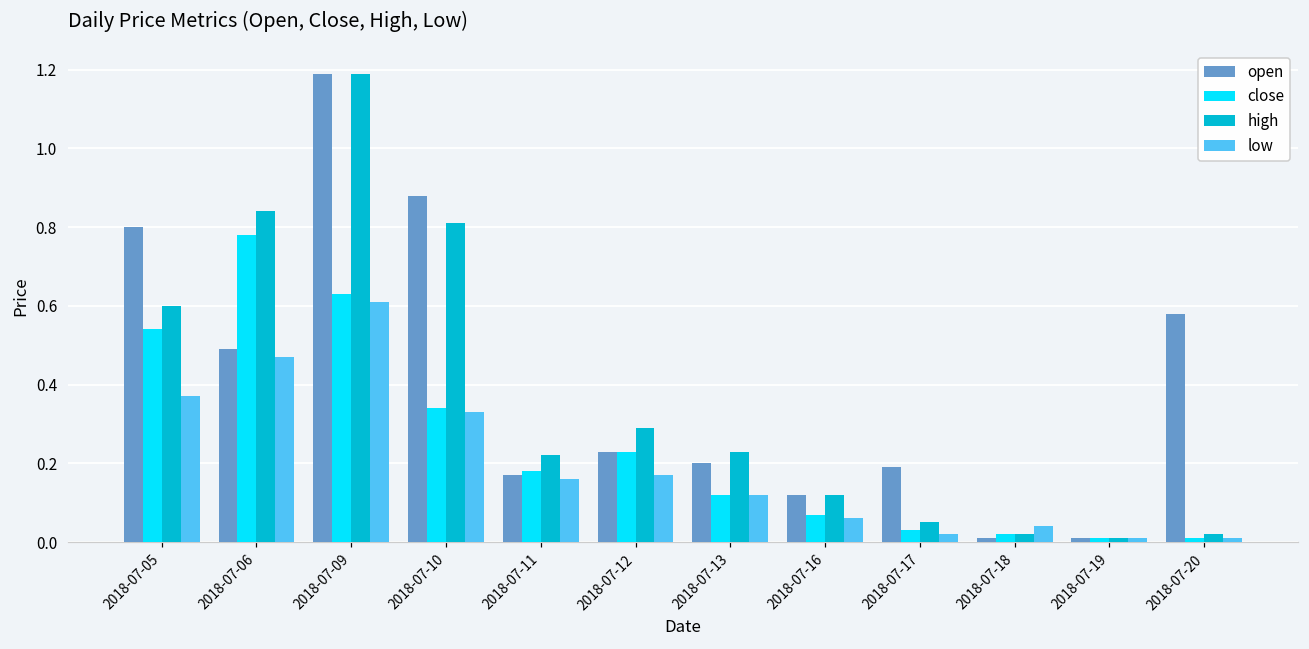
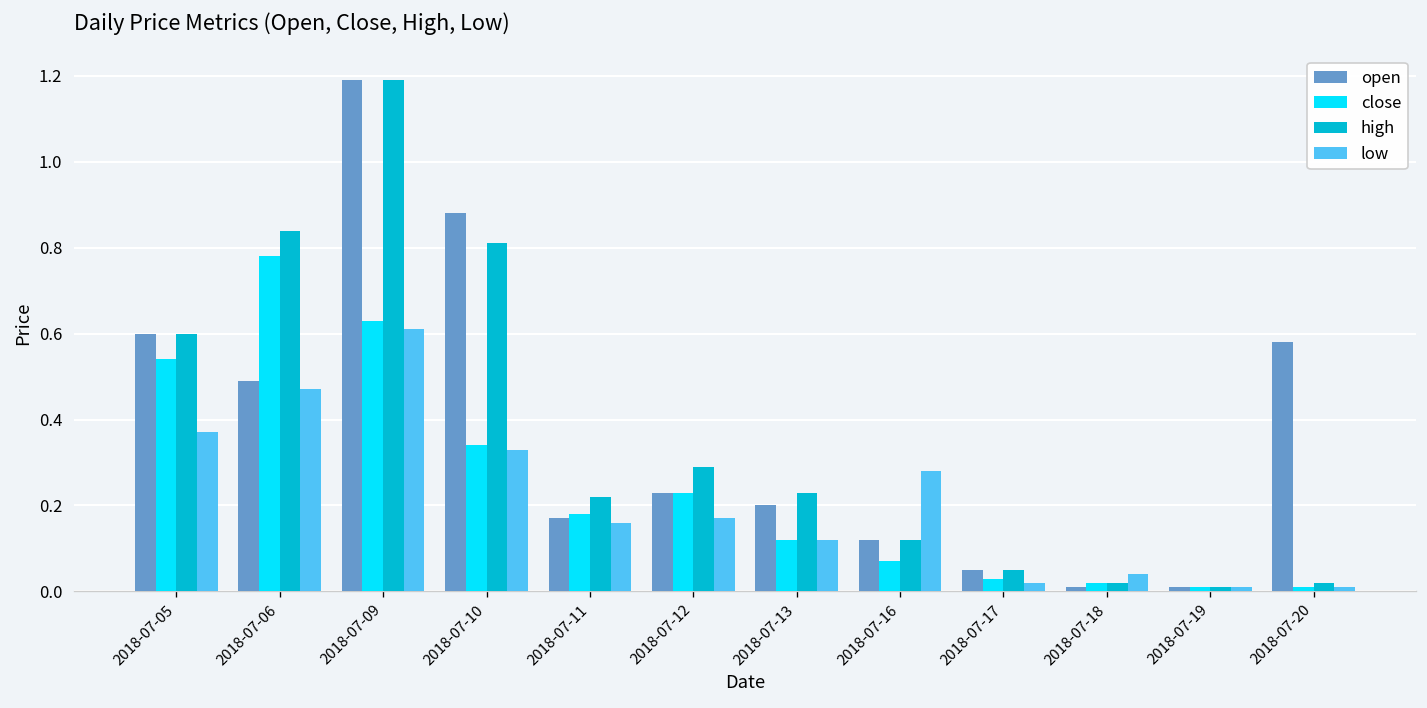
  {
    "open": {
-     "2018-07-05": 0.8,
+     "2018-07-05": 0.6,
      "2018-07-06": 0.49,
      "2018-07-09": 1.19,
      "2018-07-10": 0.88,
      "2018-07-11": 0.17,
      "2018-07-12": 0.23,
      "2018-07-13": 0.20,
      "2018-07-16": 0.12,
-     "2018-07-17": 0.19,
+     "2018-07-17": 0.05,
      "2018-07-18": 0.01,
      "2018-07-19": 0.01,
      "2018-07-20": 0.58
    },
    "low": {
      "2018-07-05": 0.37,
      "2018-07-06": 0.47,
      "2018-07-09": 0.61,
      "2018-07-10": 0.33,
      "2018-07-11": 0.16,
      "2018-07-12": 0.17,
      "2018-07-13": 0.12,
-     "2018-07-16": 0.06,
+     "2018-07-16": 0.28,
      "2018-07-17": 0.02,
      "2018-07-18": 0.04,
      "2018-07-19": 0.01,
      "2018-07-20": 0.01
    }
  }
